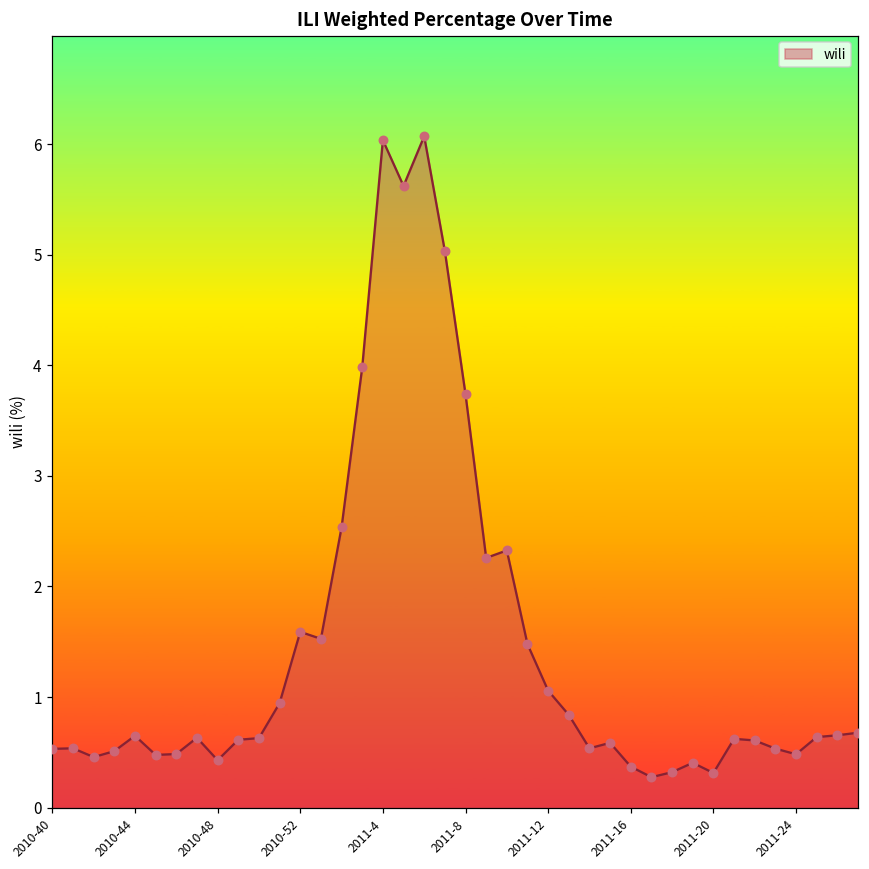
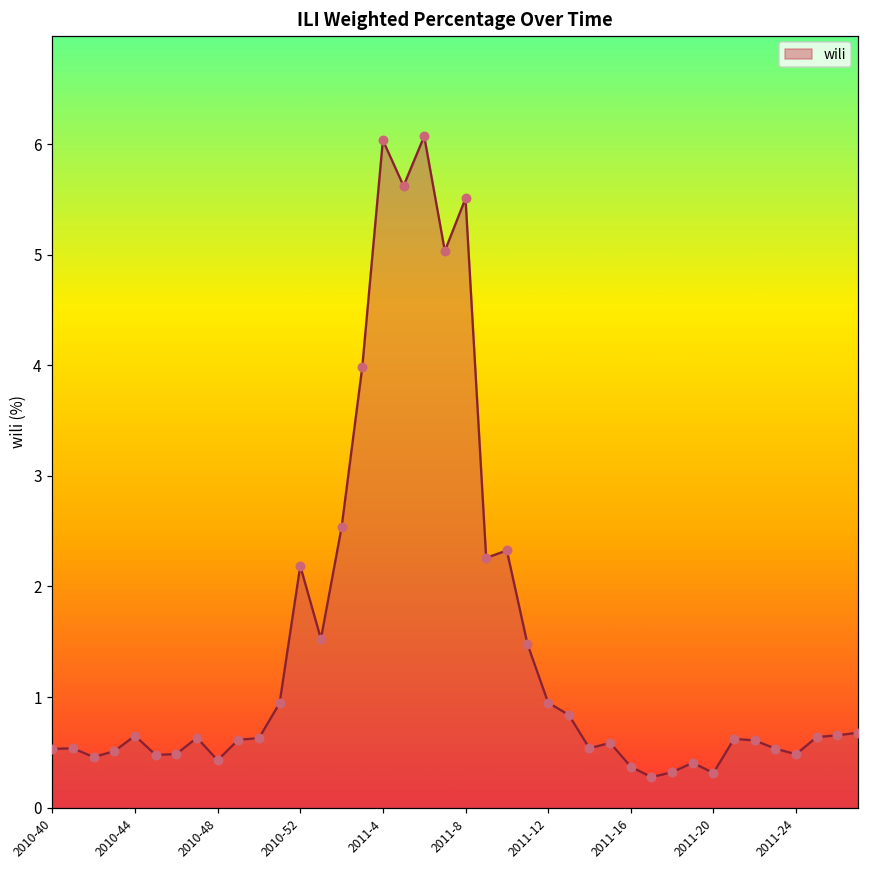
  {
    "2010-40": 0.53,
    "2010-44": 0.65,
    "2010-48": 0.43,
-   "2010-52": 1.59,
+   "2010-52": 2.19,
    "2011-4": 6.04,
-   "2011-8": 3.74,
-   "2011-12": 1.06,
+   "2011-8": 5.51,
+   "2011-12": 0.95,
    "2011-16": 0.37,
    "2011-20": 0.31,
    "2011-24": 0.48
  }
